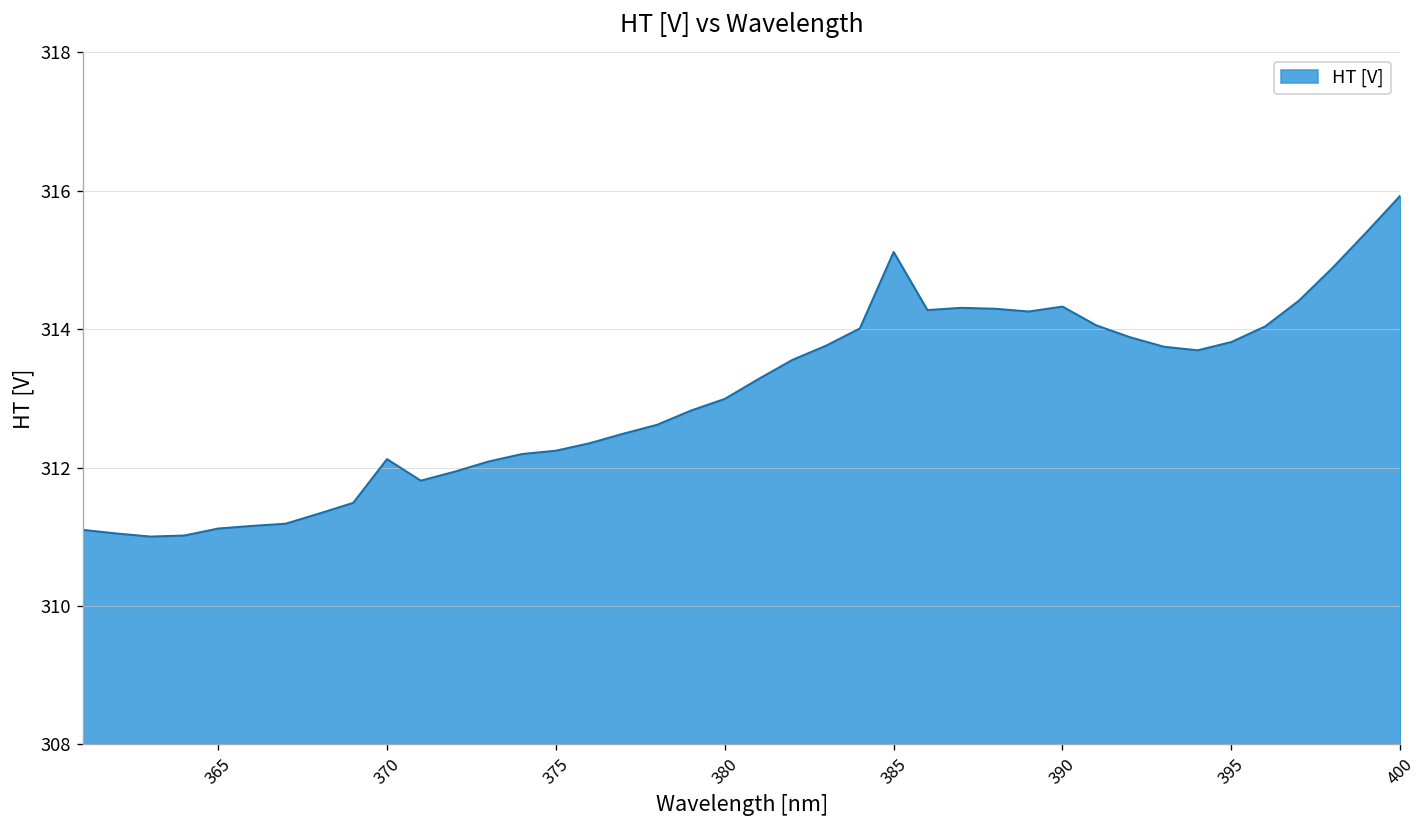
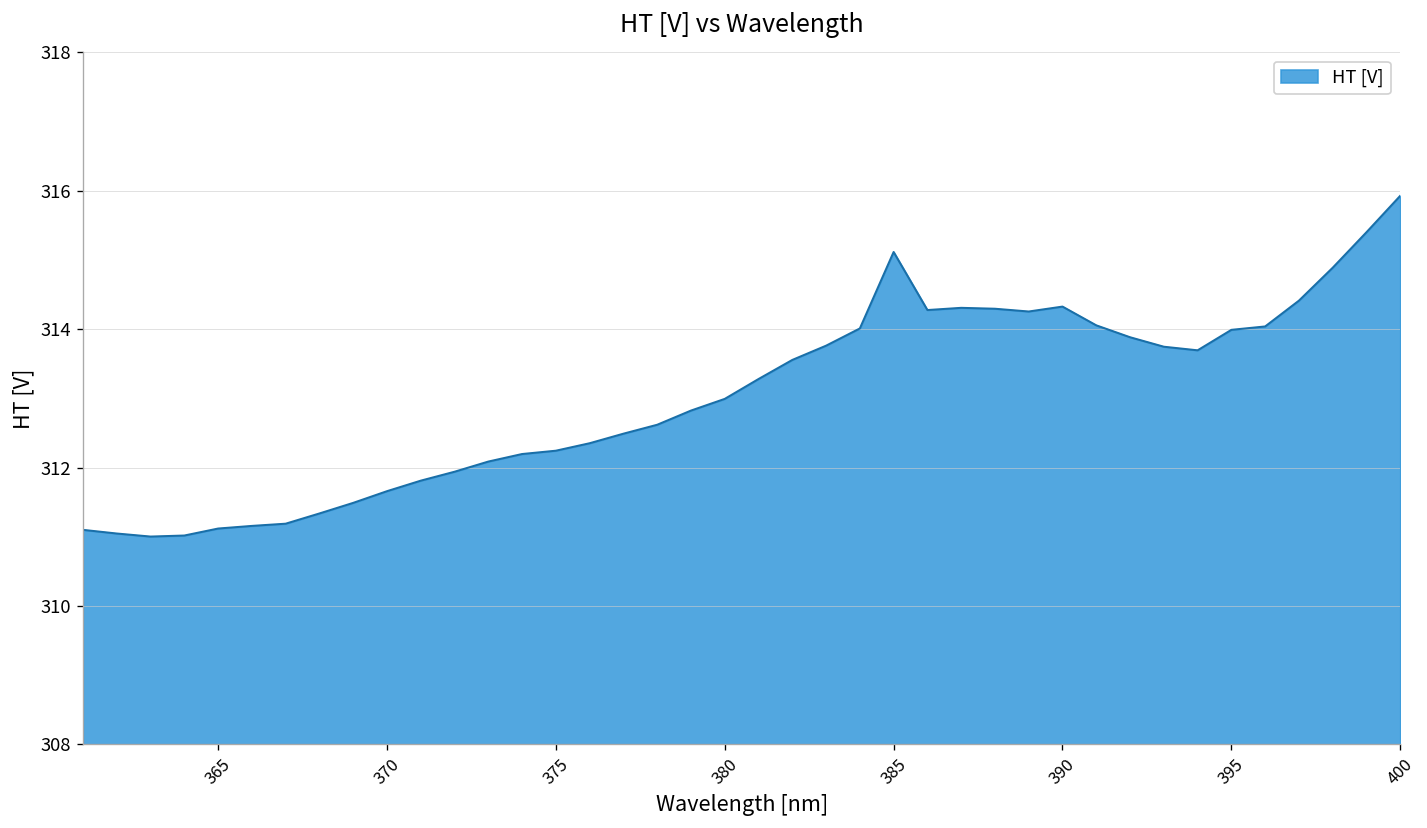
  {
    "365": 311.1,
-   "370": 312.1,
+   "370": 311.7,
    "375": 312.2,
    "380": 313.0,
    "385": 315.1,
    "390": 314.3,
-   "395": 313.8,
+   "395": 314.0,
    "400": 315.9
  }
